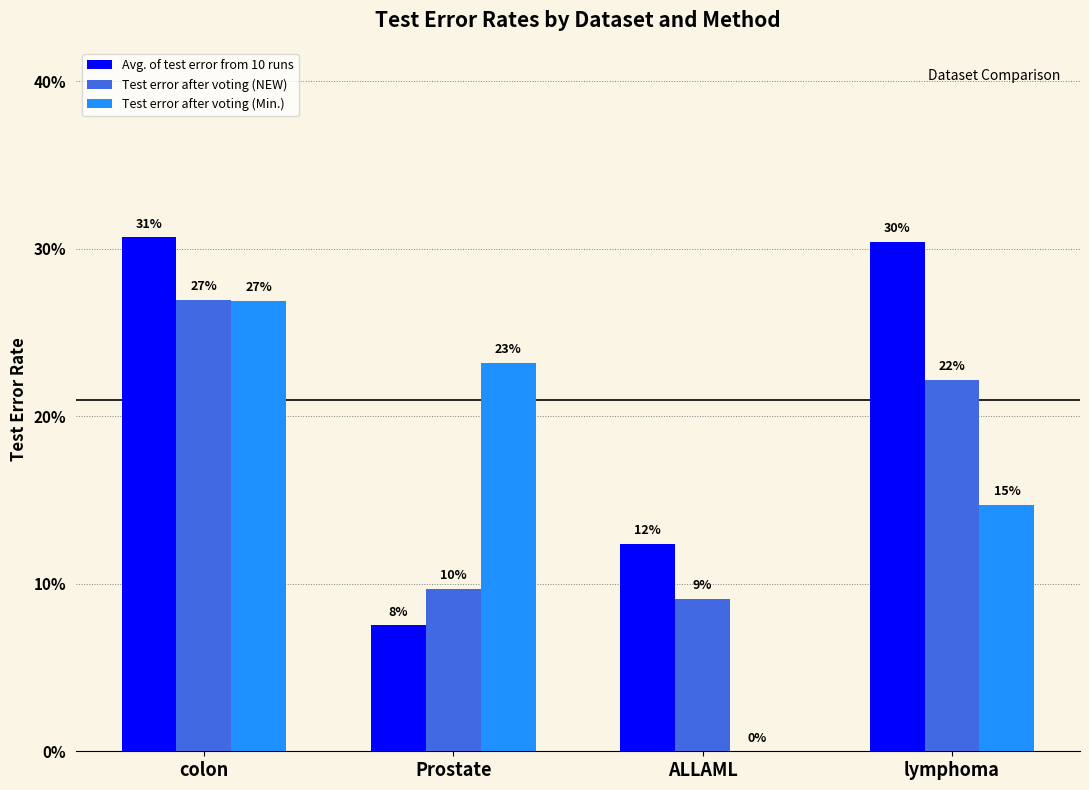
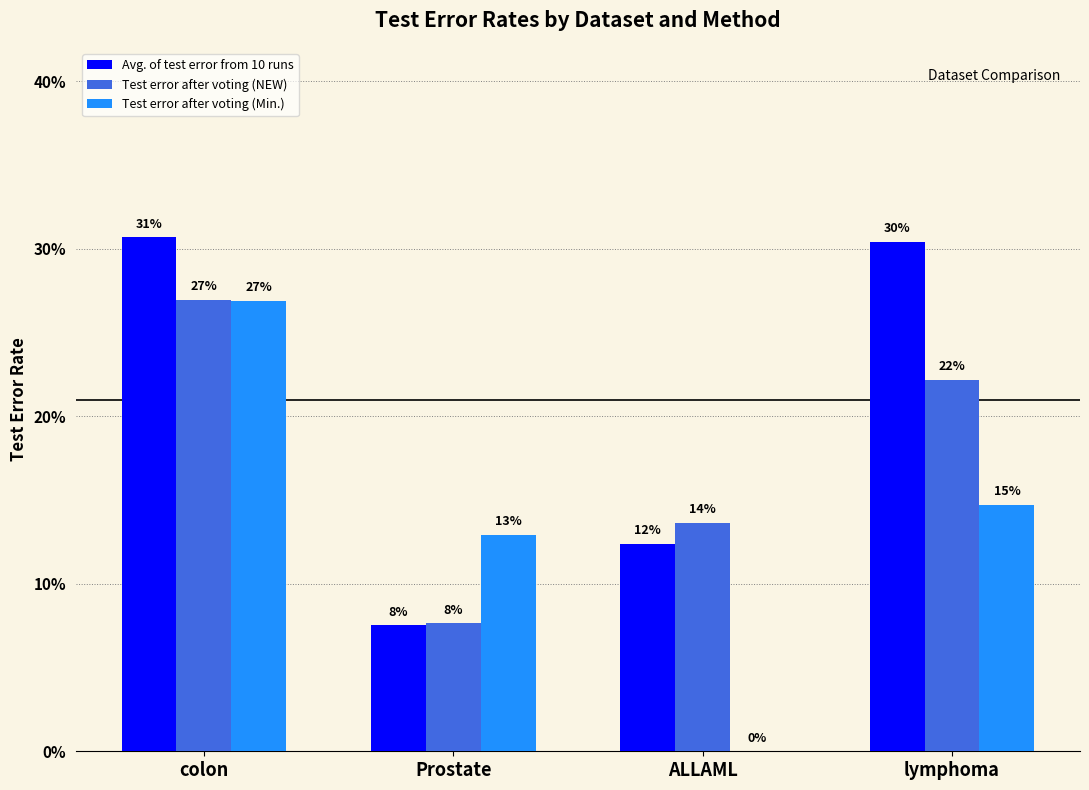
  {
    "Avg. of test error from 10 runs": {
      "colon": "31%",
      "Prostate": "8%",
      "ALLAML": "12%",
      "lymphoma": "30%"
    },
    "Test error after voting (NEW)": {
      "colon": "27%",
-     "Prostate": "10%",
-     "ALLAML": "9%",
+     "Prostate": "8%",
+     "ALLAML": "14%",
      "lymphoma": "22%"
    },
    "Test error after voting (Min.)": {
      "colon": "27%",
-     "Prostate": "23%",
+     "Prostate": "13%",
      "ALLAML": "0%",
      "lymphoma": "15%"
    }
  }
